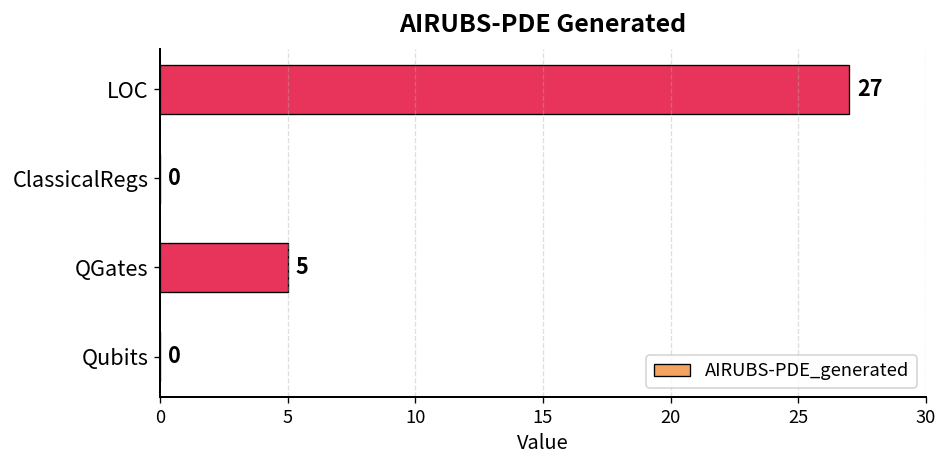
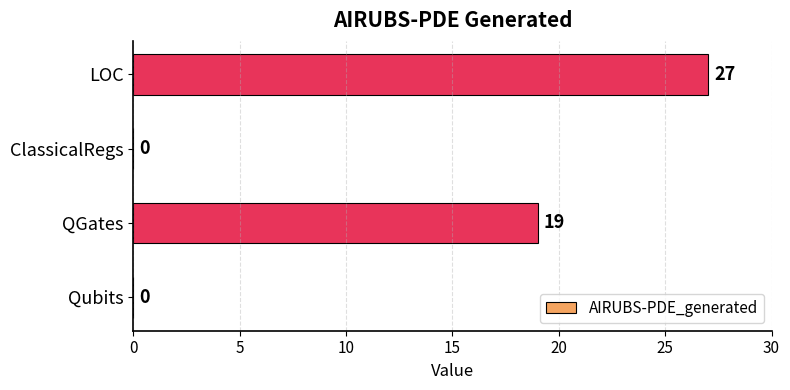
  {
    "LOC": 27,
    "ClassicalRegs": 0,
-   "QGates": 5,
+   "QGates": 19,
    "Qubits": 0
  }
